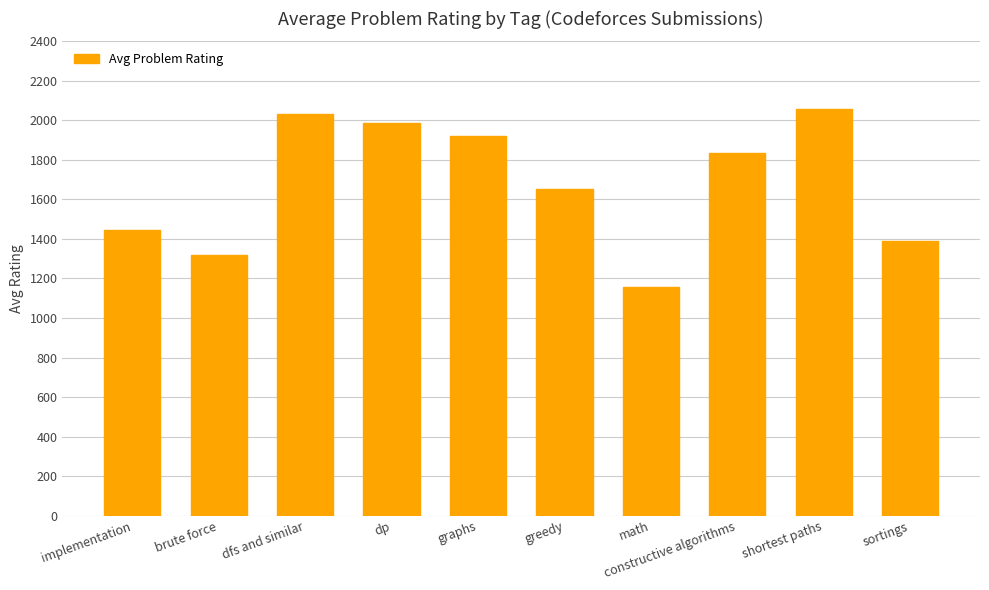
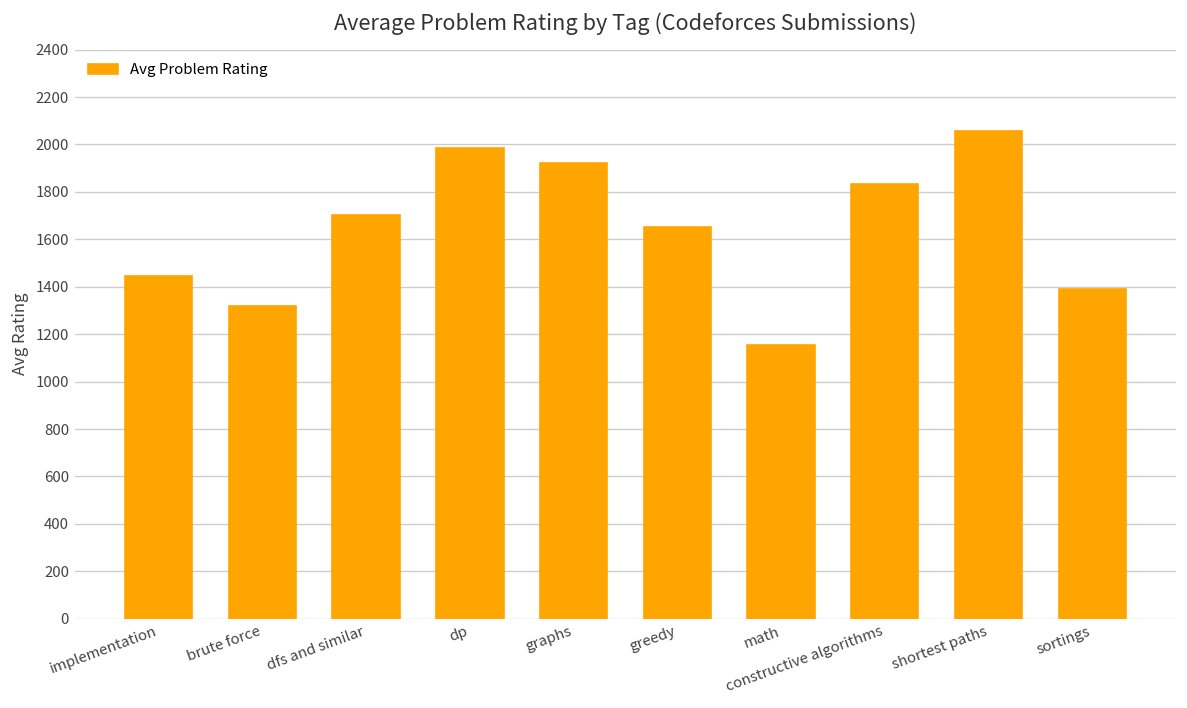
  {
    "implementation": 1450,
    "brute force": 1320,
-   "dfs and similar": 2030,
+   "dfs and similar": 1700,
    "dp": 1990,
    "graphs": 1920,
    "greedy": 1650,
    "math": 1160,
    "constructive algorithms": 1830,
    "shortest paths": 2060,
    "sortings": 1390
  }
